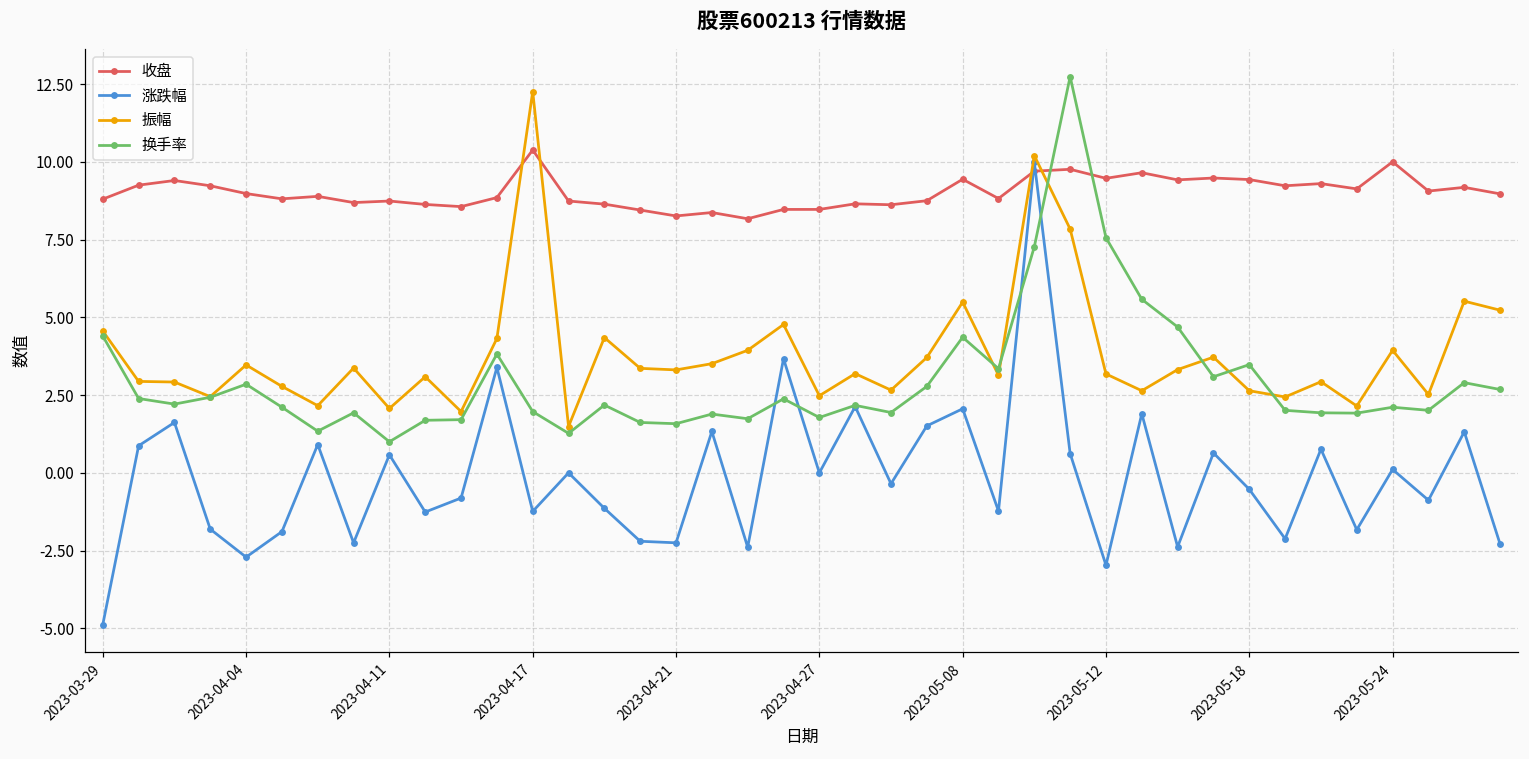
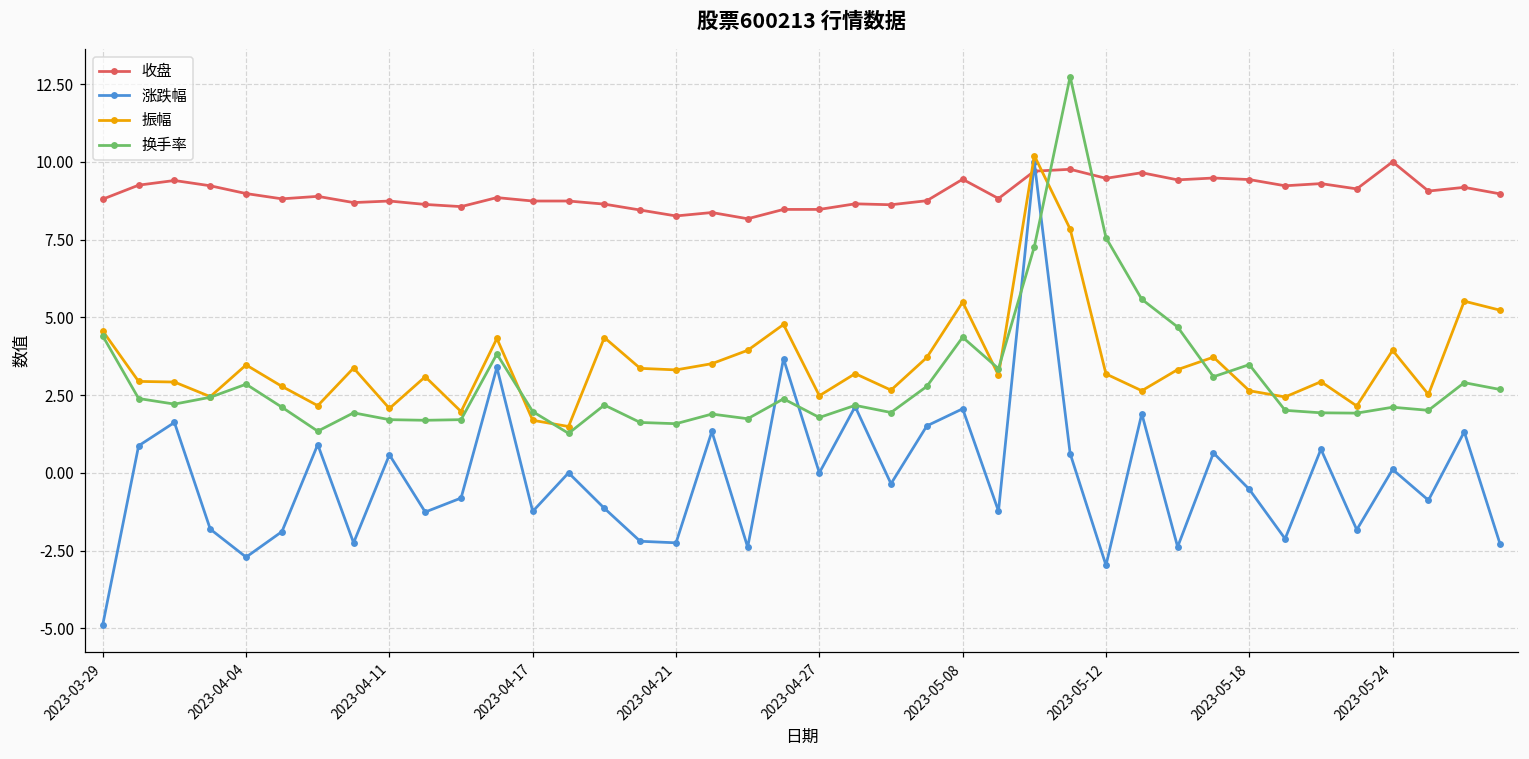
  {
    "收盘": {
      "2023-03-29": 8.8,
      "2023-04-04": 9.0,
      "2023-04-11": 8.7,
-     "2023-04-17": 10.4,
+     "2023-04-17": 8.7,
      "2023-04-21": 8.3,
      "2023-04-27": 8.5,
      "2023-05-08": 9.4,
      "2023-05-12": 9.5,
      "2023-05-18": 9.4,
      "2023-05-24": 10.0
    },
    "涨跌幅": {
      "2023-03-29": -4.9,
      "2023-04-04": -2.7,
      "2023-04-11": 0.6,
      "2023-04-17": -1.2,
      "2023-04-21": -2.3,
      "2023-04-27": 0.0,
      "2023-05-08": 2.1,
      "2023-05-12": -3.0,
      "2023-05-18": -0.5,
      "2023-05-24": 0.1
    },
    "振幅": {
      "2023-03-29": 4.6,
      "2023-04-04": 3.5,
      "2023-04-11": 2.1,
-     "2023-04-17": 12.3,
+     "2023-04-17": 1.7,
      "2023-04-21": 3.3,
      "2023-04-27": 2.5,
      "2023-05-08": 5.5,
      "2023-05-12": 3.2,
      "2023-05-18": 2.6,
      "2023-05-24": 3.9
    },
    "换手率": {
      "2023-03-29": 4.4,
      "2023-04-04": 2.9,
-     "2023-04-11": 1.0,
+     "2023-04-11": 1.7,
      "2023-04-17": 2.0,
      "2023-04-21": 1.6,
      "2023-04-27": 1.8,
      "2023-05-08": 4.4,
      "2023-05-12": 7.6,
      "2023-05-18": 3.5,
      "2023-05-24": 2.1
    }
  }
